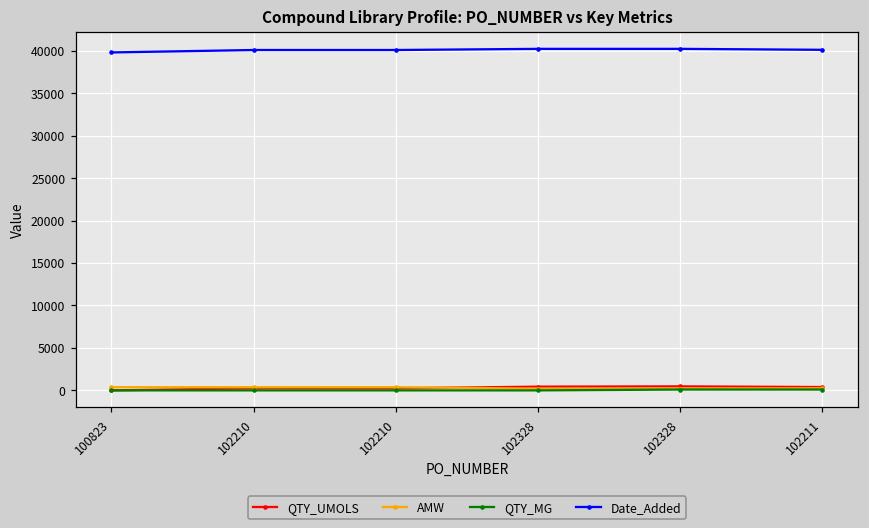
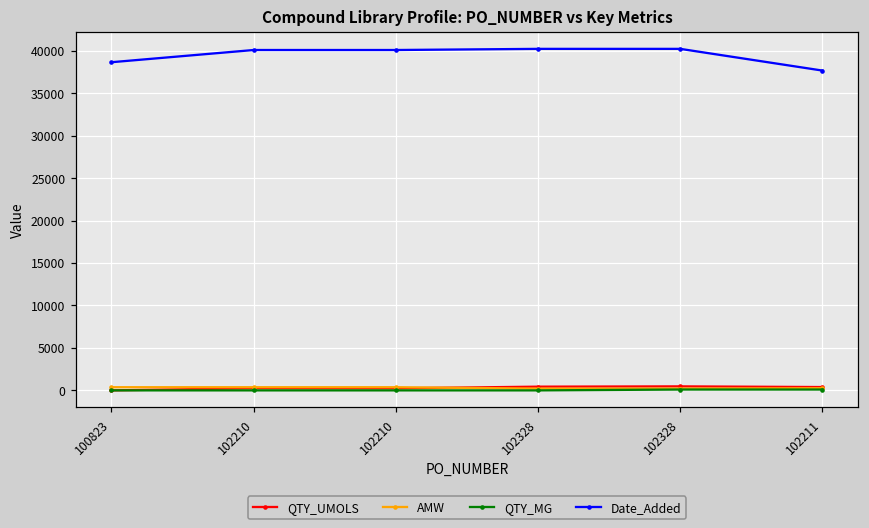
  {
    "AMW": {
      "100823": 0
    },
    "Date_Added": {
-     "100823": 40000,
-     "102211": 40000
+     "100823": 39000,
+     "102211": 38000
    }
  }
